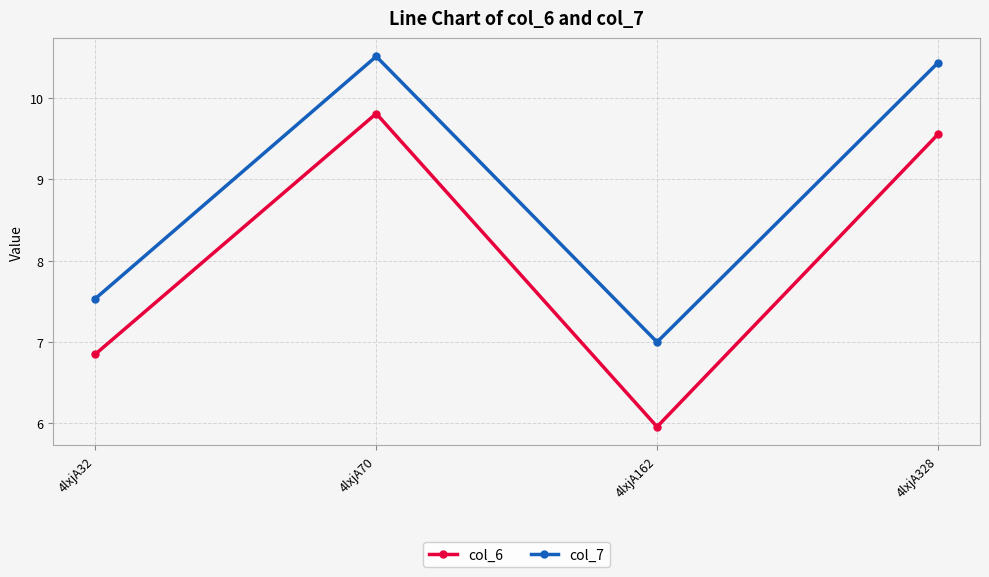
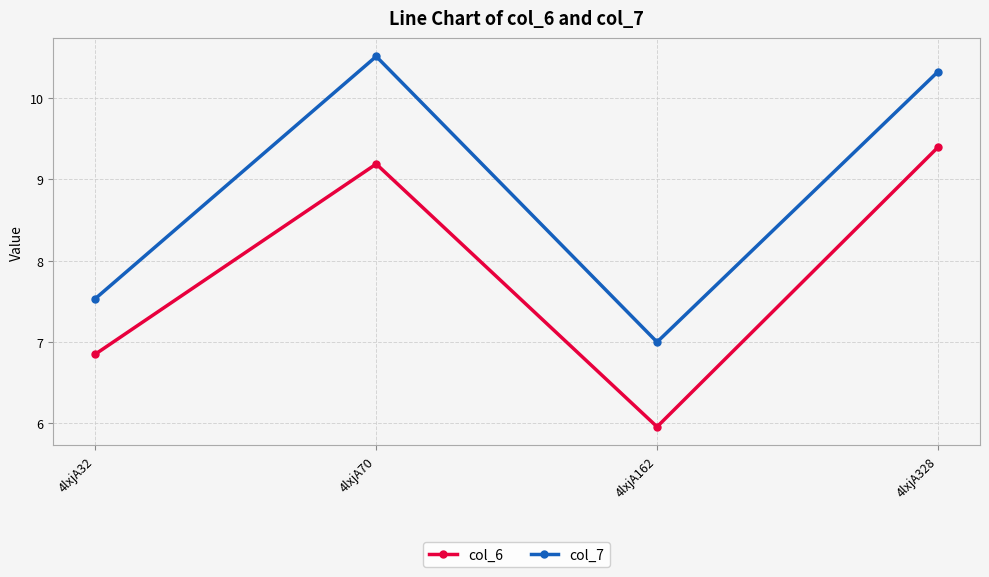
  {
    "col_6": {
      "4lxjA32": 6.9,
-     "4lxjA70": 9.8,
+     "4lxjA70": 9.2,
      "4lxjA162": 6.0,
-     "4lxjA328": 9.6
+     "4lxjA328": 9.4
    },
    "col_7": {
      "4lxjA32": 7.5,
      "4lxjA70": 10.5,
      "4lxjA162": 7.0,
-     "4lxjA328": 10.4
+     "4lxjA328": 10.3
    }
  }
